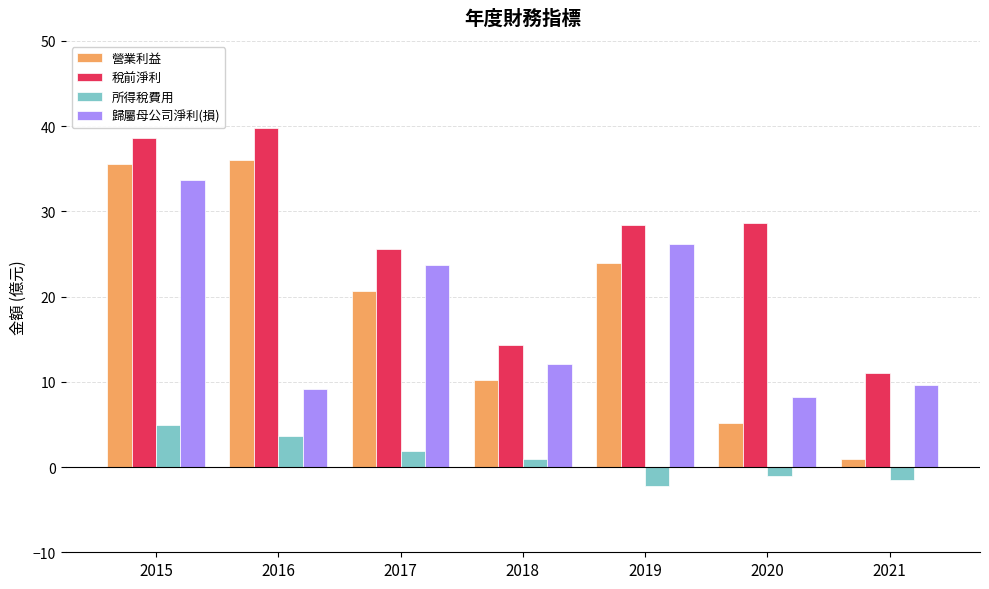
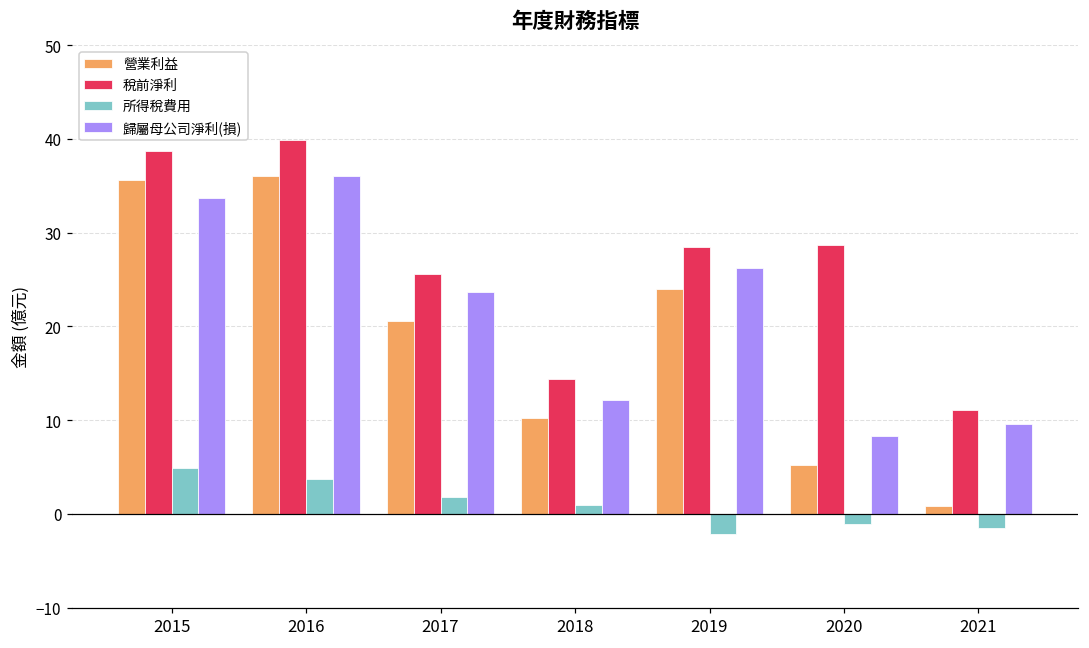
  {
    "營業利益": {
      "2015": 36,
      "2016": 36,
      "2017": 21,
      "2018": 10,
      "2019": 24,
      "2020": 5,
      "2021": 1
    },
    "稅前淨利": {
      "2015": 39,
      "2016": 40,
      "2017": 26,
      "2018": 14,
      "2019": 28,
      "2020": 29,
      "2021": 11
    },
    "所得稅費用": {
      "2015": 5,
      "2016": 4,
      "2017": 2,
      "2018": 1,
      "2019": -2,
      "2020": -1,
      "2021": -1
    },
    "歸屬母公司淨利(損)": {
      "2015": 34,
-     "2016": 9,
+     "2016": 36,
      "2017": 24,
      "2018": 12,
      "2019": 26,
      "2020": 8,
      "2021": 10
    }
  }
